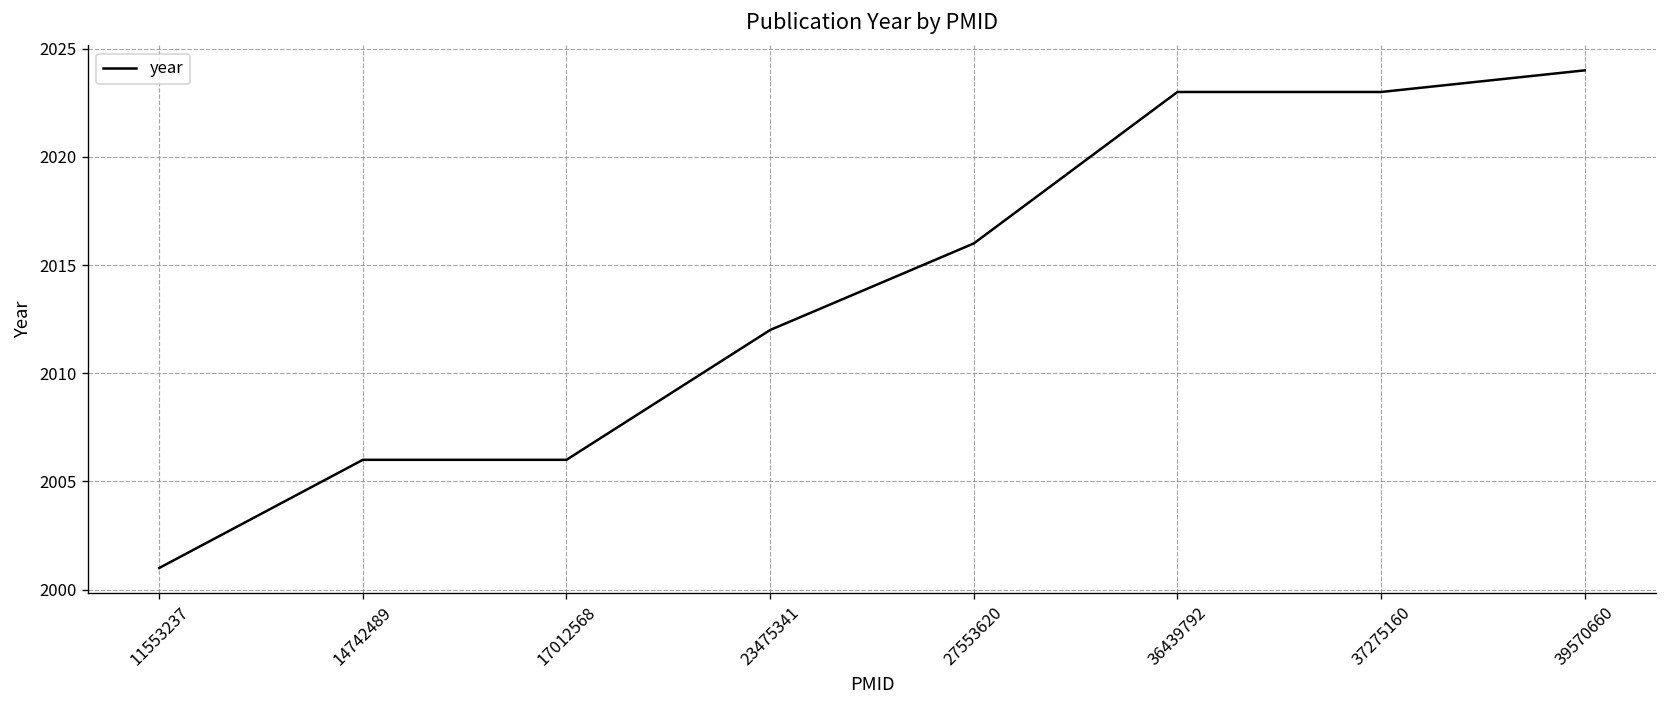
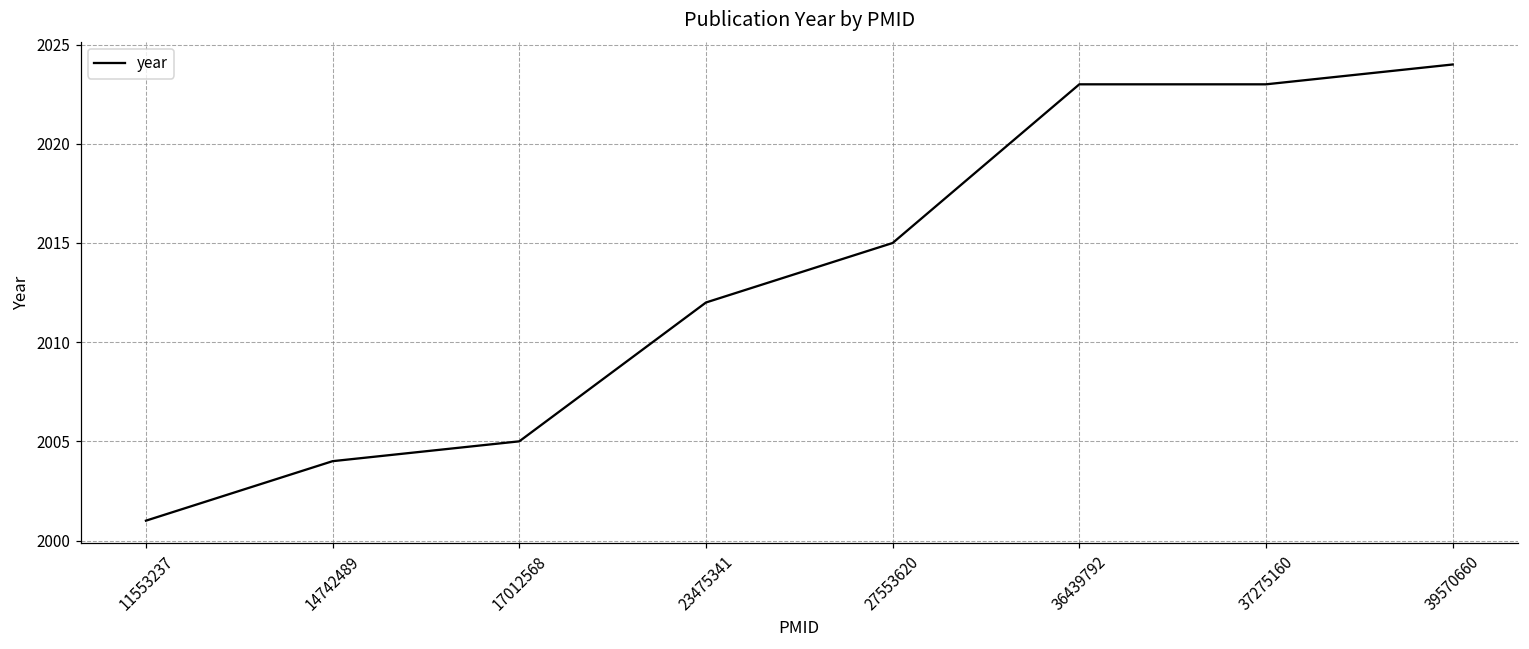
  {
    "11553237": 2001,
-   "14742489": 2006,
-   "17012568": 2006,
+   "14742489": 2004,
+   "17012568": 2005,
    "23475341": 2012,
-   "27553620": 2016,
+   "27553620": 2015,
    "36439792": 2023,
    "37275160": 2023,
    "39570660": 2024
  }
